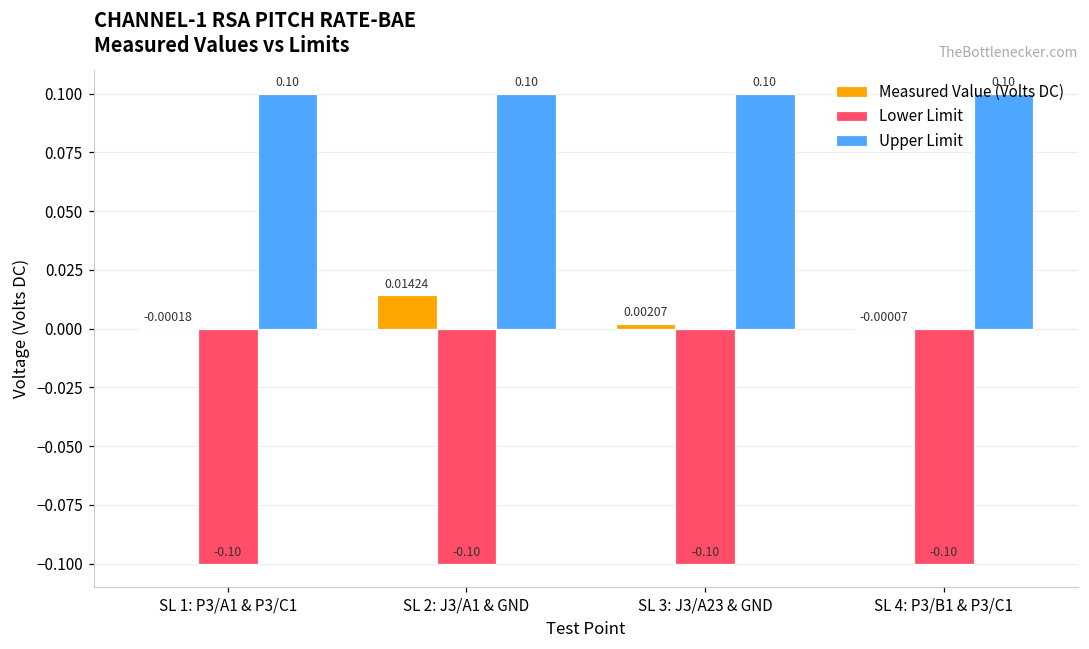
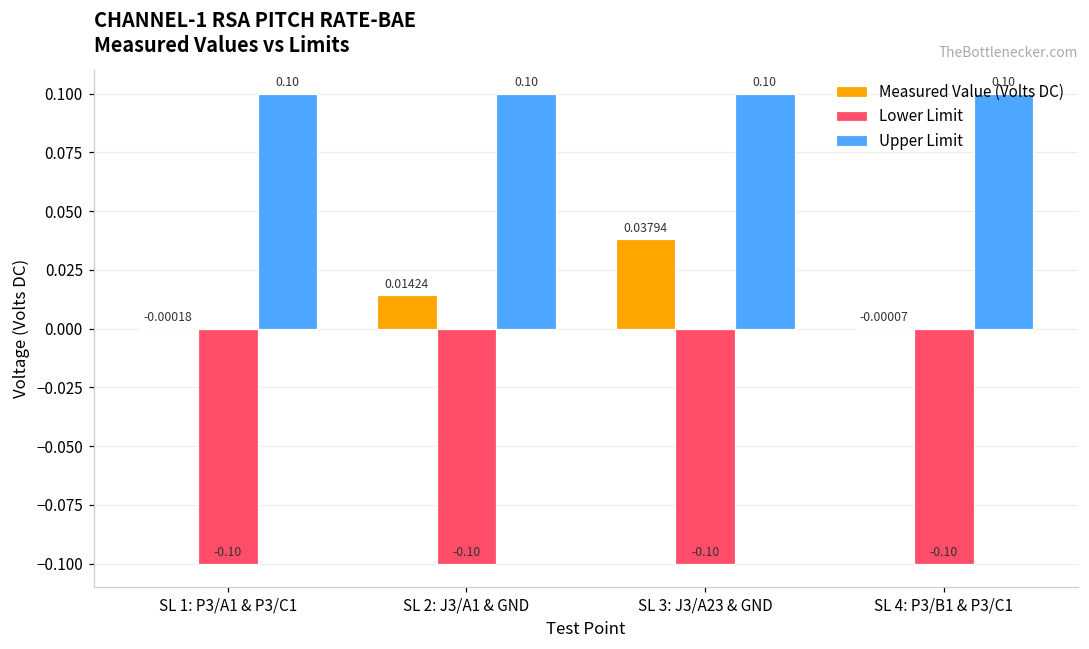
  {
    "Measured Value (Volts DC)": {
      "SL 1: P3/A1 & P3/C1": -0.00018,
      "SL 2: J3/A1 & GND": 0.01424,
-     "SL 3: J3/A23 & GND": 0.00207,
+     "SL 3: J3/A23 & GND": 0.03794,
      "SL 4: P3/B1 & P3/C1": -0.00007
    },
    "Lower Limit": {
      "SL 1: P3/A1 & P3/C1": -0.10,
      "SL 2: J3/A1 & GND": -0.10,
      "SL 3: J3/A23 & GND": -0.10,
      "SL 4: P3/B1 & P3/C1": -0.10
    },
    "Upper Limit": {
      "SL 1: P3/A1 & P3/C1": 0.10,
      "SL 2: J3/A1 & GND": 0.10,
      "SL 3: J3/A23 & GND": 0.10,
      "SL 4: P3/B1 & P3/C1": 0.10
    }
  }
